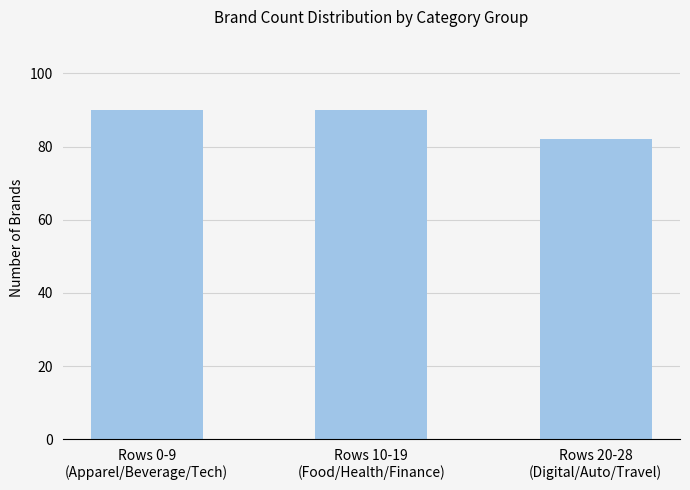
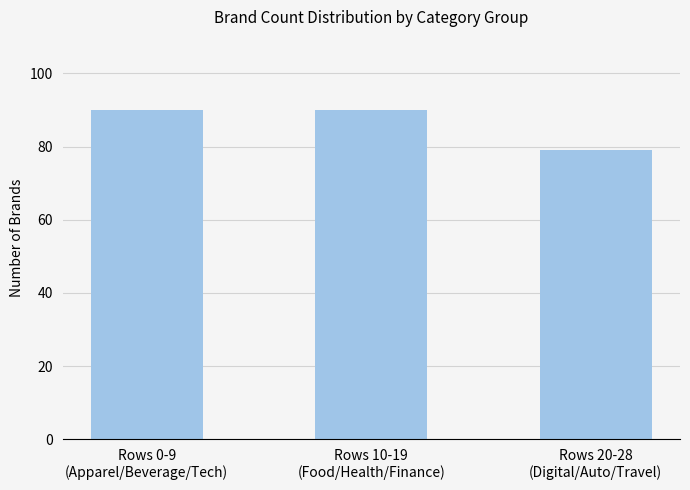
  {
    "Rows 0-9 (Apparel/Beverage/Tech)": 90,
    "Rows 10-19 (Food/Health/Finance)": 90,
-   "Rows 20-28 (Digital/Auto/Travel)": 82
+   "Rows 20-28 (Digital/Auto/Travel)": 79
  }
